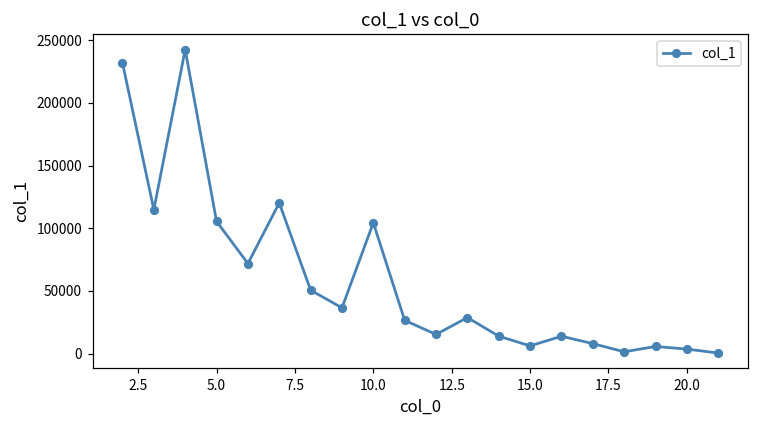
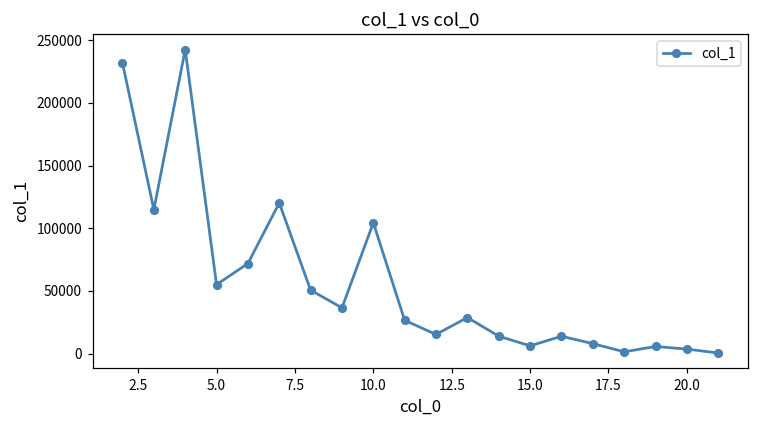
  {
-   "5.0": 105000,
+   "5.0": 55000,
    "10.0": 104000,
    "15.0": 6000,
    "20.0": 4000
  }
